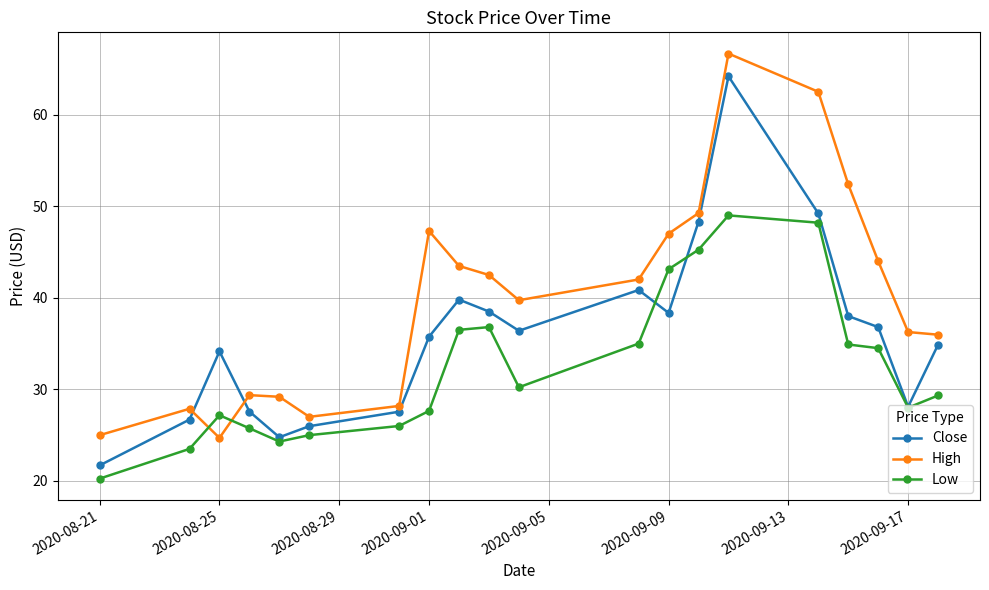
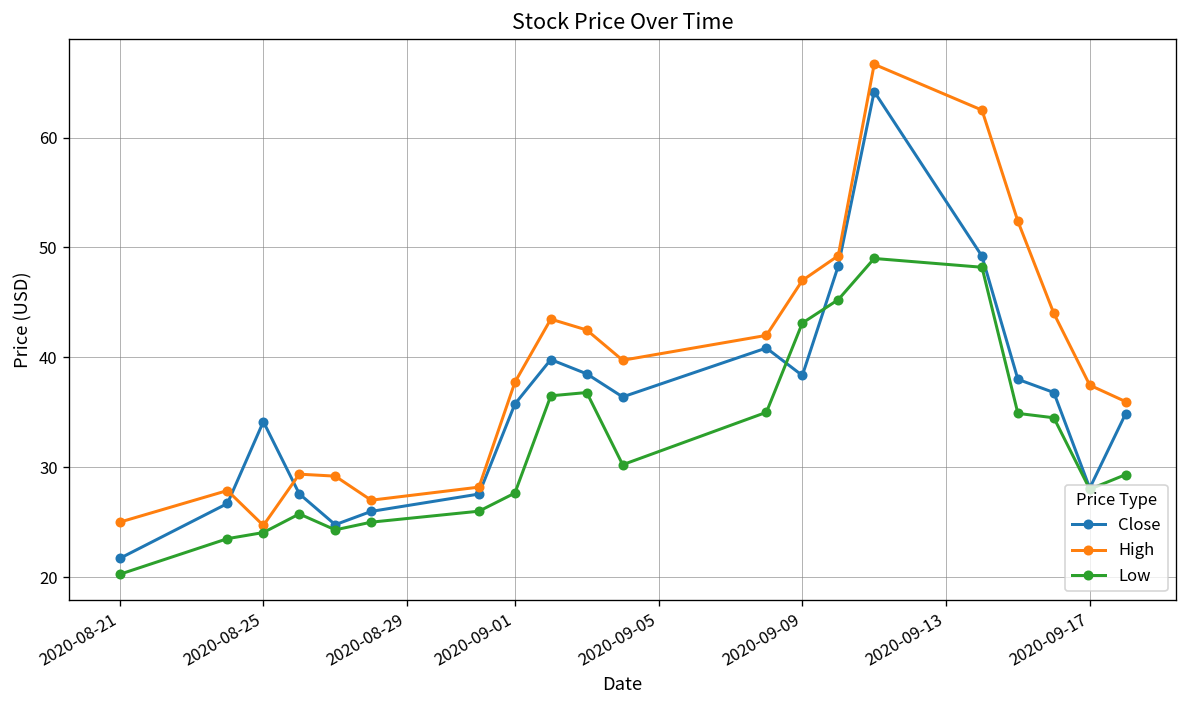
  {
    "Close": {
      "2020-08-21": 22,
      "2020-08-25": 34,
      "2020-09-01": 36,
      "2020-09-09": 38
    },
    "High": {
      "2020-08-21": 25,
      "2020-08-25": 25,
-     "2020-09-01": 47,
+     "2020-09-01": 38,
      "2020-09-09": 47,
-     "2020-09-17": 36
+     "2020-09-17": 37
    },
    "Low": {
      "2020-08-21": 20,
-     "2020-08-25": 27,
+     "2020-08-25": 24,
      "2020-09-01": 28,
      "2020-09-09": 43
    }
  }
